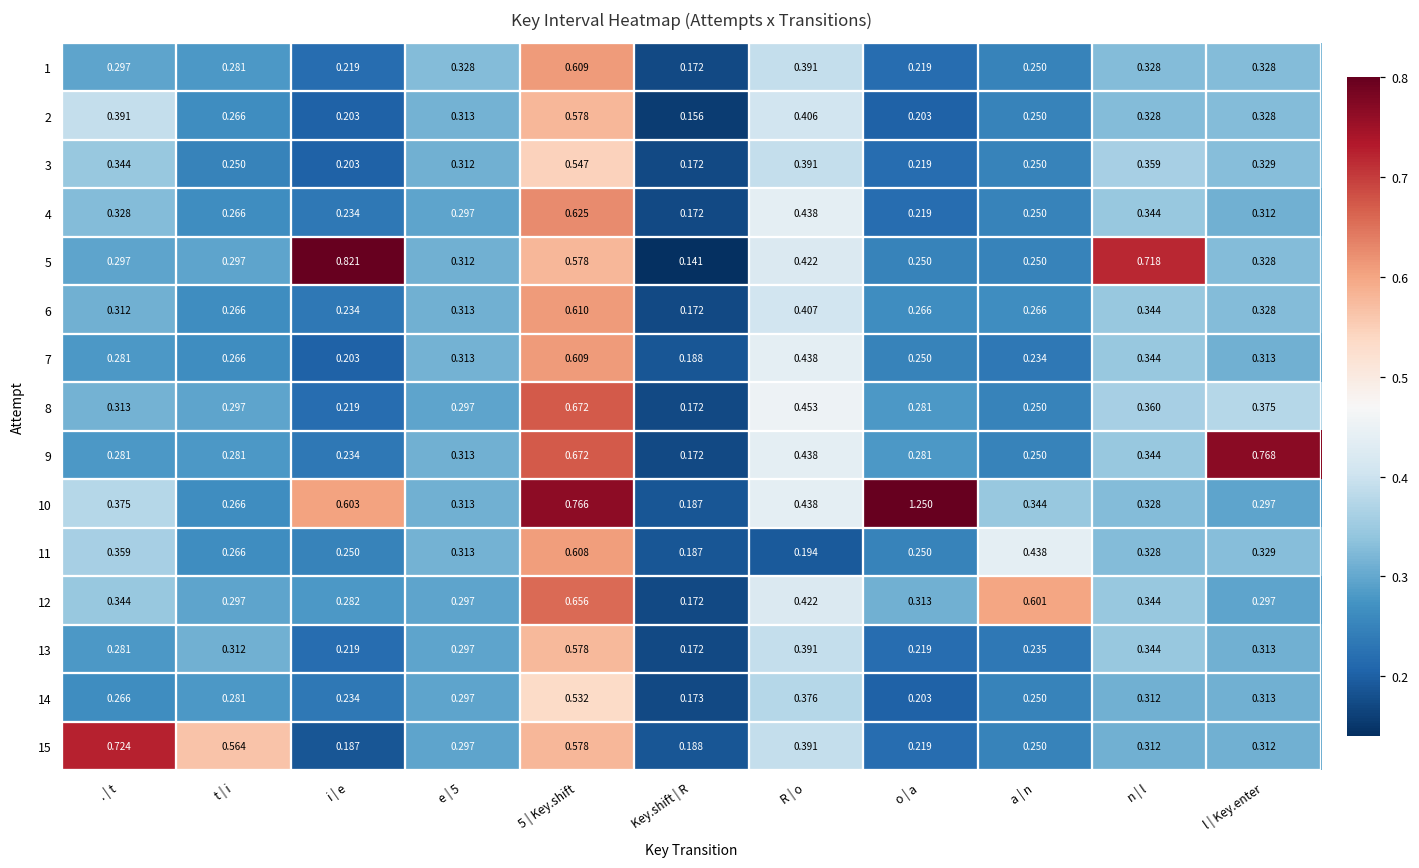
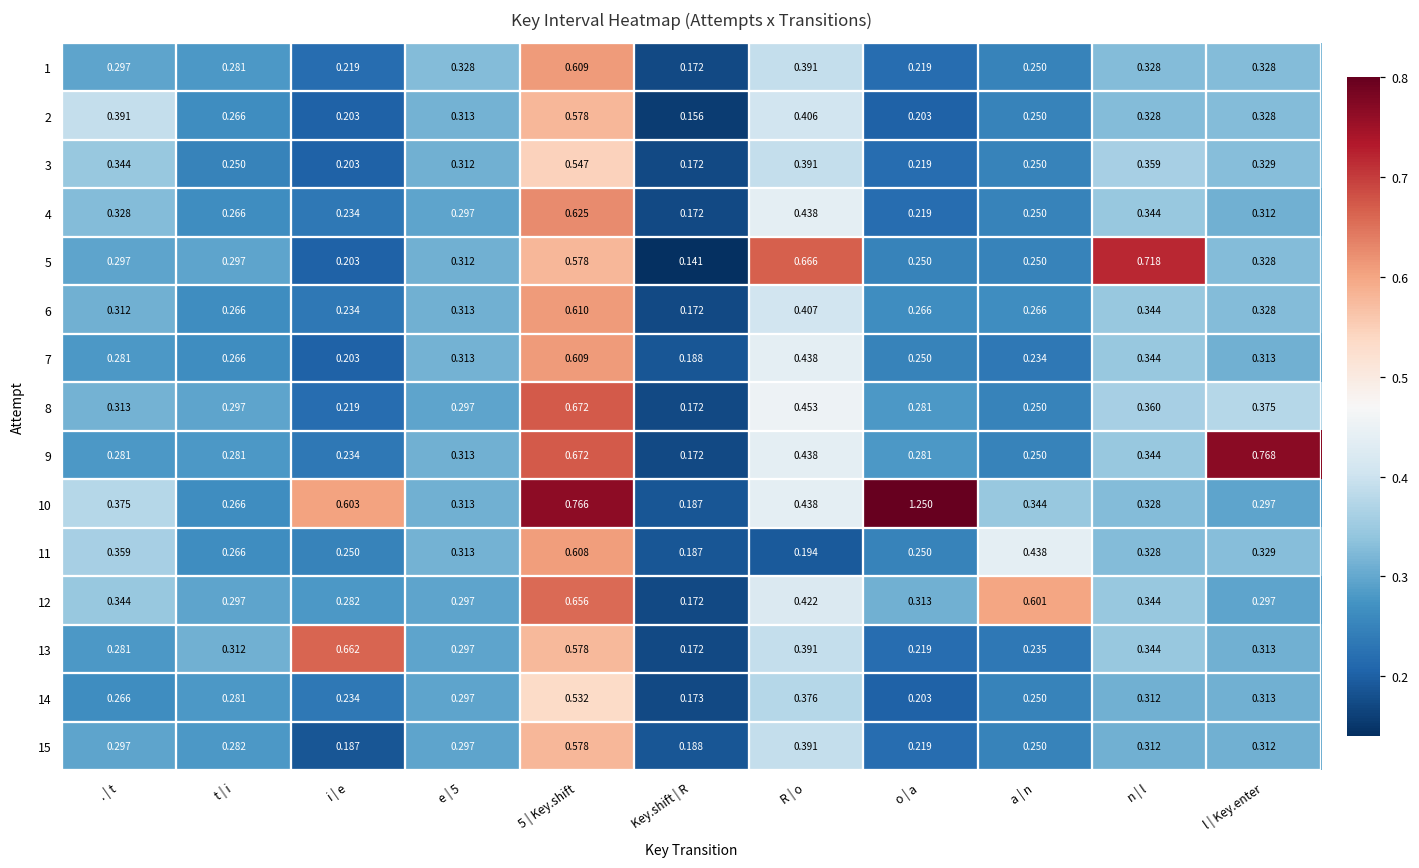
  {
    "1": {
      ". | t": 0.297,
      "t | i": 0.281,
      "i | e": 0.219,
      "e | 5": 0.328,
      "5 | Key.shift": 0.609,
      "Key.shift | R": 0.172,
      "R | o": 0.391,
      "o | a": 0.219,
      "a | n": 0.250,
      "n | l": 0.328,
      "l | Key.enter": 0.328
    },
    "2": {
      ". | t": 0.391,
      "t | i": 0.266,
      "i | e": 0.203,
      "e | 5": 0.313,
      "5 | Key.shift": 0.578,
      "Key.shift | R": 0.156,
      "R | o": 0.406,
      "o | a": 0.203,
      "a | n": 0.250,
      "n | l": 0.328,
      "l | Key.enter": 0.328
    },
    "3": {
      ". | t": 0.344,
      "t | i": 0.250,
      "i | e": 0.203,
      "e | 5": 0.312,
      "5 | Key.shift": 0.547,
      "Key.shift | R": 0.172,
      "R | o": 0.391,
      "o | a": 0.219,
      "a | n": 0.250,
      "n | l": 0.359,
      "l | Key.enter": 0.329
    },
    "4": {
      ". | t": 0.328,
      "t | i": 0.266,
      "i | e": 0.234,
      "e | 5": 0.297,
      "5 | Key.shift": 0.625,
      "Key.shift | R": 0.172,
      "R | o": 0.438,
      "o | a": 0.219,
      "a | n": 0.250,
      "n | l": 0.344,
      "l | Key.enter": 0.312
    },
    "5": {
      ". | t": 0.297,
      "t | i": 0.297,
-     "i | e": 0.821,
+     "i | e": 0.203,
      "e | 5": 0.312,
      "5 | Key.shift": 0.578,
      "Key.shift | R": 0.141,
-     "R | o": 0.422,
+     "R | o": 0.666,
      "o | a": 0.250,
      "a | n": 0.250,
      "n | l": 0.718,
      "l | Key.enter": 0.328
    },
    "6": {
      ". | t": 0.312,
      "t | i": 0.266,
      "i | e": 0.234,
      "e | 5": 0.313,
      "5 | Key.shift": 0.610,
      "Key.shift | R": 0.172,
      "R | o": 0.407,
      "o | a": 0.266,
      "a | n": 0.266,
      "n | l": 0.344,
      "l | Key.enter": 0.328
    },
    "7": {
      ". | t": 0.281,
      "t | i": 0.266,
      "i | e": 0.203,
      "e | 5": 0.313,
      "5 | Key.shift": 0.609,
      "Key.shift | R": 0.188,
      "R | o": 0.438,
      "o | a": 0.250,
      "a | n": 0.234,
      "n | l": 0.344,
      "l | Key.enter": 0.313
    },
    "8": {
      ". | t": 0.313,
      "t | i": 0.297,
      "i | e": 0.219,
      "e | 5": 0.297,
      "5 | Key.shift": 0.672,
      "Key.shift | R": 0.172,
      "R | o": 0.453,
      "o | a": 0.281,
      "a | n": 0.250,
      "n | l": 0.360,
      "l | Key.enter": 0.375
    },
    "9": {
      ". | t": 0.281,
      "t | i": 0.281,
      "i | e": 0.234,
      "e | 5": 0.313,
      "5 | Key.shift": 0.672,
      "Key.shift | R": 0.172,
      "R | o": 0.438,
      "o | a": 0.281,
      "a | n": 0.250,
      "n | l": 0.344,
      "l | Key.enter": 0.768
    },
    "10": {
      ". | t": 0.375,
      "t | i": 0.266,
      "i | e": 0.603,
      "e | 5": 0.313,
      "5 | Key.shift": 0.766,
      "Key.shift | R": 0.187,
      "R | o": 0.438,
      "o | a": 1.250,
      "a | n": 0.344,
      "n | l": 0.328,
      "l | Key.enter": 0.297
    },
    "11": {
      ". | t": 0.359,
      "t | i": 0.266,
      "i | e": 0.250,
      "e | 5": 0.313,
      "5 | Key.shift": 0.608,
      "Key.shift | R": 0.187,
      "R | o": 0.194,
      "o | a": 0.250,
      "a | n": 0.438,
      "n | l": 0.328,
      "l | Key.enter": 0.329
    },
    "12": {
      ". | t": 0.344,
      "t | i": 0.297,
      "i | e": 0.282,
      "e | 5": 0.297,
      "5 | Key.shift": 0.656,
      "Key.shift | R": 0.172,
      "R | o": 0.422,
      "o | a": 0.313,
      "a | n": 0.601,
      "n | l": 0.344,
      "l | Key.enter": 0.297
    },
    "13": {
      ". | t": 0.281,
      "t | i": 0.312,
-     "i | e": 0.219,
+     "i | e": 0.662,
      "e | 5": 0.297,
      "5 | Key.shift": 0.578,
      "Key.shift | R": 0.172,
      "R | o": 0.391,
      "o | a": 0.219,
      "a | n": 0.235,
      "n | l": 0.344,
      "l | Key.enter": 0.313
    },
    "14": {
      ". | t": 0.266,
      "t | i": 0.281,
      "i | e": 0.234,
      "e | 5": 0.297,
      "5 | Key.shift": 0.532,
      "Key.shift | R": 0.173,
      "R | o": 0.376,
      "o | a": 0.203,
      "a | n": 0.250,
      "n | l": 0.312,
      "l | Key.enter": 0.313
    },
    "15": {
-     ". | t": 0.724,
-     "t | i": 0.564,
+     ". | t": 0.297,
+     "t | i": 0.282,
      "i | e": 0.187,
      "e | 5": 0.297,
      "5 | Key.shift": 0.578,
      "Key.shift | R": 0.188,
      "R | o": 0.391,
      "o | a": 0.219,
      "a | n": 0.250,
      "n | l": 0.312,
      "l | Key.enter": 0.312
    }
  }
